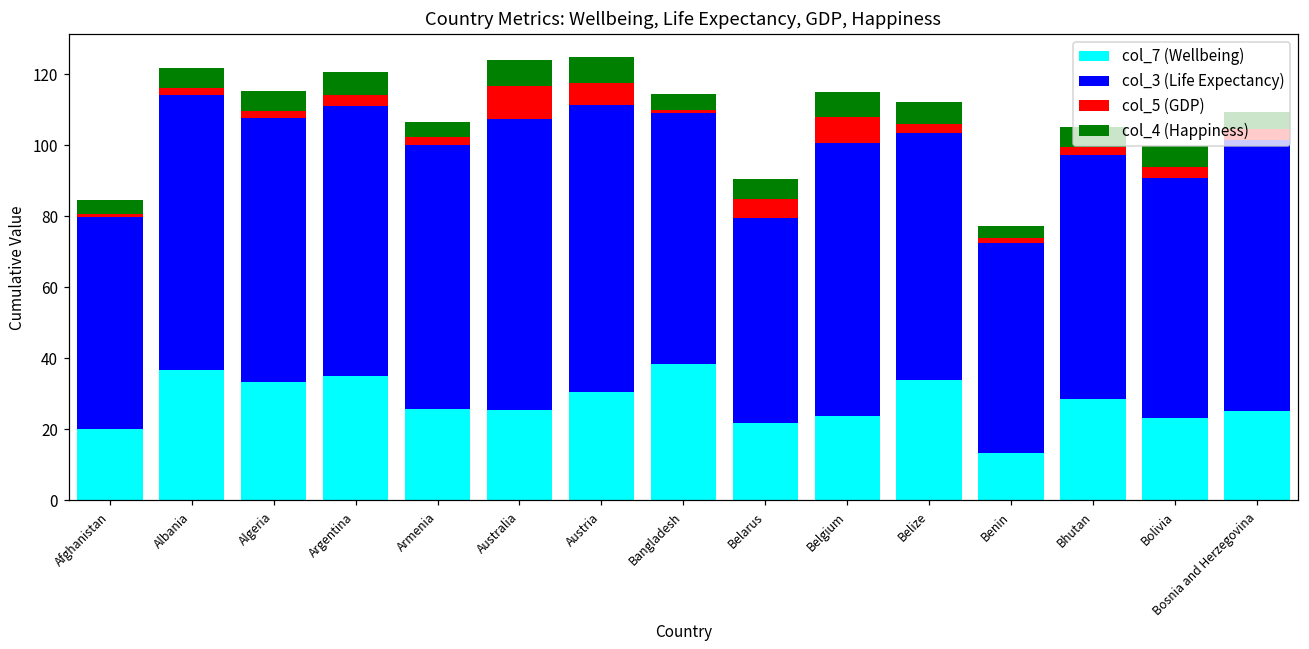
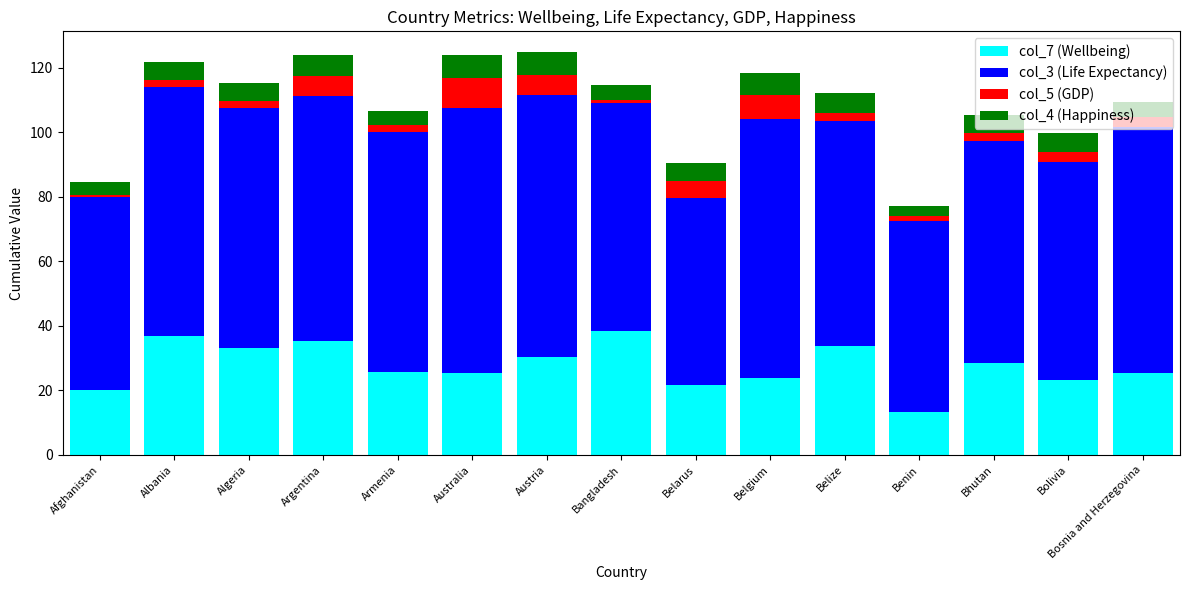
  {
    "col_7 (Wellbeing)": {
      "Afghanistan": 20,
      "Albania": 37,
      "Algeria": 33,
      "Argentina": 35,
      "Armenia": 26,
      "Australia": 25,
      "Austria": 31,
      "Bangladesh": 38,
      "Belarus": 22,
      "Belgium": 24,
      "Belize": 34,
      "Benin": 13,
      "Bhutan": 29,
      "Bolivia": 23,
      "Bosnia and Herzegovina": 25
    },
    "col_3 (Life Expectancy)": {
      "Afghanistan": 60,
      "Albania": 77,
      "Algeria": 74,
      "Argentina": 76,
      "Armenia": 74,
      "Australia": 82,
      "Austria": 81,
      "Bangladesh": 71,
      "Belarus": 58,
-     "Belgium": 77,
+     "Belgium": 80,
      "Belize": 70,
      "Benin": 59,
      "Bhutan": 69,
      "Bolivia": 68
    },
    "col_5 (GDP)": {
      "Afghanistan": 1,
      "Albania": 2,
      "Algeria": 2,
-     "Argentina": 3,
+     "Argentina": 6,
      "Armenia": 2,
      "Australia": 9,
      "Austria": 6,
      "Belarus": 5,
      "Belgium": 7,
      "Belize": 3,
      "Benin": 1,
      "Bhutan": 2,
      "Bolivia": 3
    },
    "col_4 (Happiness)": {
      "Afghanistan": 4,
      "Albania": 6,
      "Algeria": 6,
      "Argentina": 7,
      "Armenia": 4,
      "Australia": 7,
      "Austria": 7,
      "Bangladesh": 5,
      "Belarus": 6,
      "Belgium": 7,
      "Belize": 6,
      "Benin": 3,
      "Bolivia": 6
    }
  }
